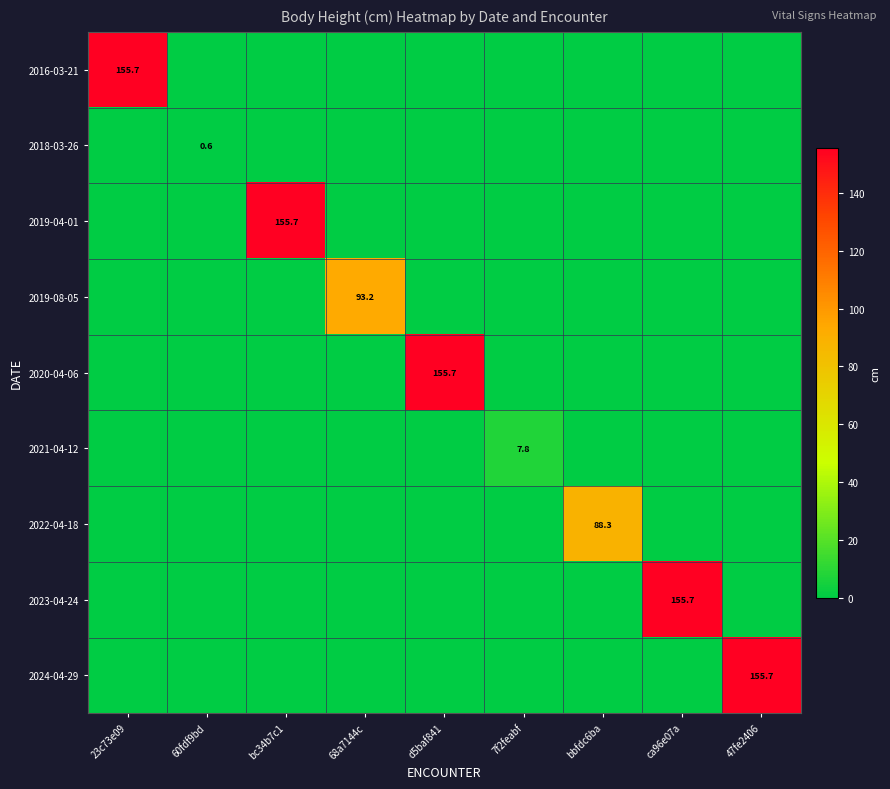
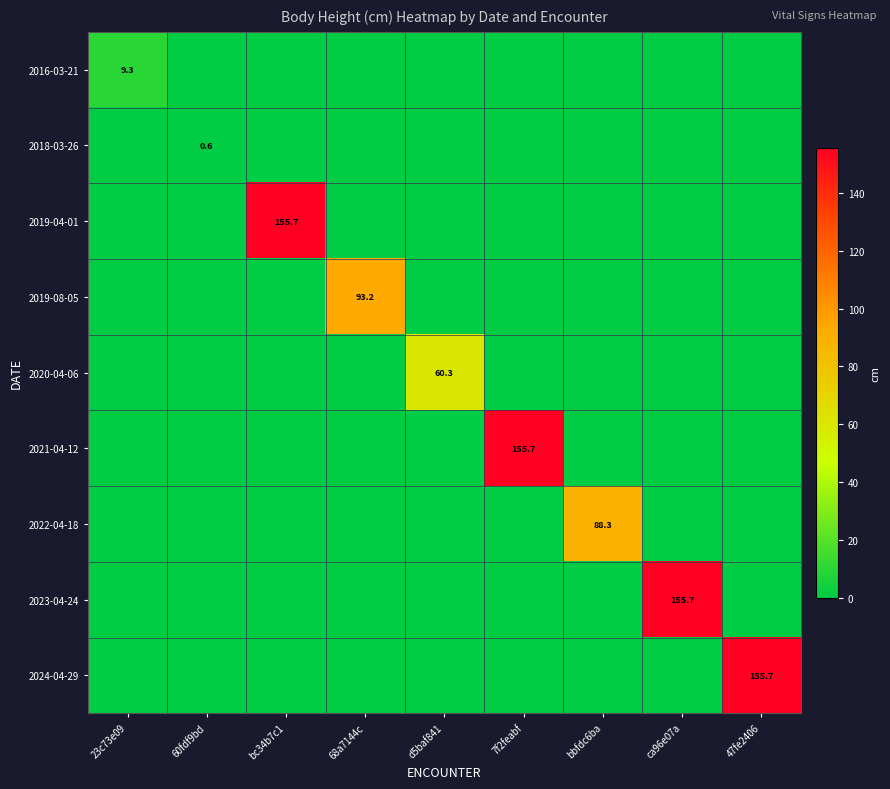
  {
    "2016-03-21": {
-     "23c73e09": 155.7
+     "23c73e09": 9.3
    },
    "2018-03-26": {
      "60fdf9bd": 0.6
    },
    "2019-04-01": {
      "bc34b7c1": 155.7
    },
    "2019-08-05": {
      "68a7144c": 93.2
    },
    "2020-04-06": {
-     "d5baf841": 155.7
+     "d5baf841": 60.3
    },
    "2021-04-12": {
-     "7f2feabf": 7.8
+     "7f2feabf": 155.7
    },
    "2022-04-18": {
      "bbfdc6ba": 88.3
    },
    "2023-04-24": {
      "ca96e07a": 155.7
    },
    "2024-04-29": {
      "47fe2406": 155.7
    }
  }
